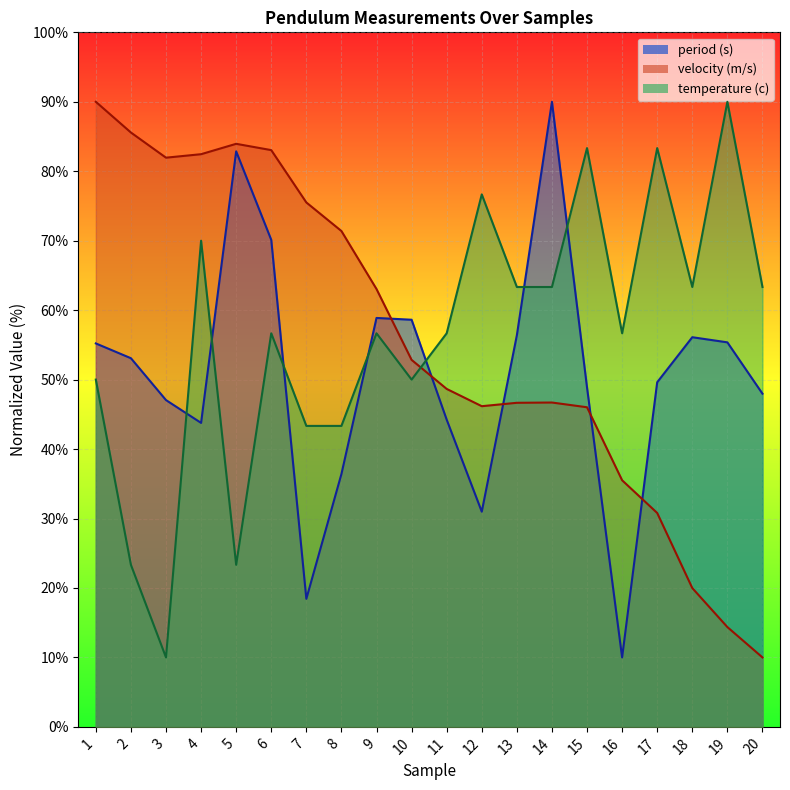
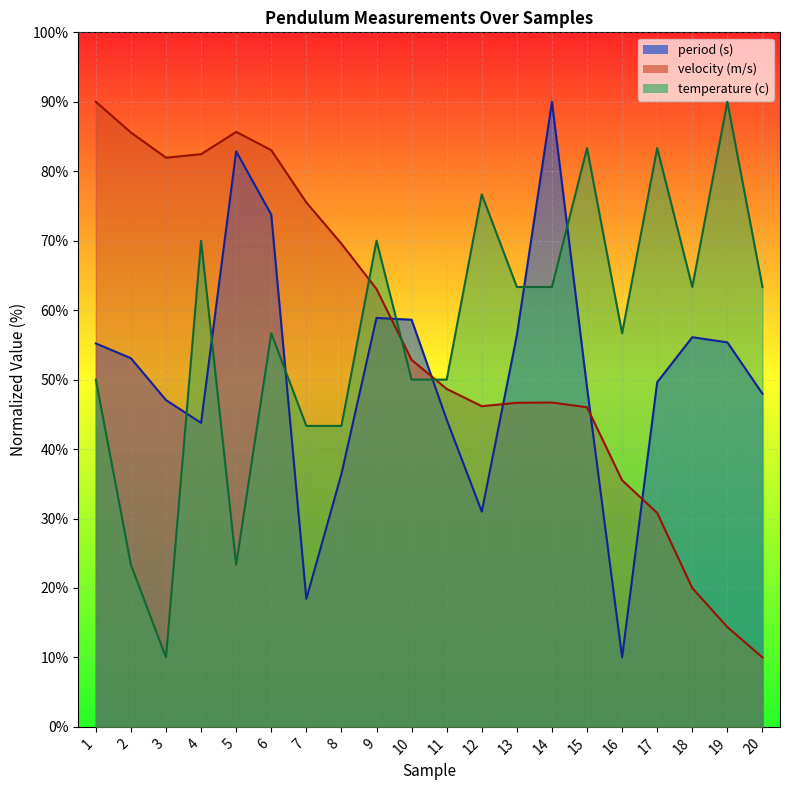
  {
    "period (s)": {
      "1": "55%",
      "2": "53%",
      "3": "47%",
      "4": "44%",
      "5": "83%",
-     "6": "70%",
+     "6": "74%",
      "7": "18%",
      "8": "36%",
      "9": "59%",
      "10": "59%",
      "11": "44%",
      "12": "31%",
      "13": "56%",
      "14": "90%",
      "15": "49%",
      "16": "10%",
      "17": "50%",
      "18": "56%",
      "19": "55%",
      "20": "48%"
    },
    "velocity (m/s)": {
      "1": "90%",
      "2": "86%",
      "3": "82%",
      "4": "82%",
-     "5": "84%",
+     "5": "86%",
      "6": "83%",
      "7": "76%",
-     "8": "71%",
+     "8": "70%",
      "9": "63%",
      "10": "53%",
      "11": "49%",
      "12": "46%",
      "13": "47%",
      "14": "47%",
      "15": "46%",
      "16": "36%",
      "17": "31%",
      "18": "20%",
      "19": "14%",
      "20": "10%"
    },
    "temperature (c)": {
      "1": "50%",
      "2": "23%",
      "3": "10%",
      "4": "70%",
      "5": "23%",
      "6": "57%",
      "7": "43%",
      "8": "43%",
-     "9": "57%",
+     "9": "70%",
      "10": "50%",
-     "11": "57%",
+     "11": "50%",
      "12": "77%",
      "13": "63%",
      "14": "63%",
      "15": "83%",
      "16": "57%",
      "17": "83%",
      "18": "63%",
      "19": "90%",
      "20": "63%"
    }
  }
